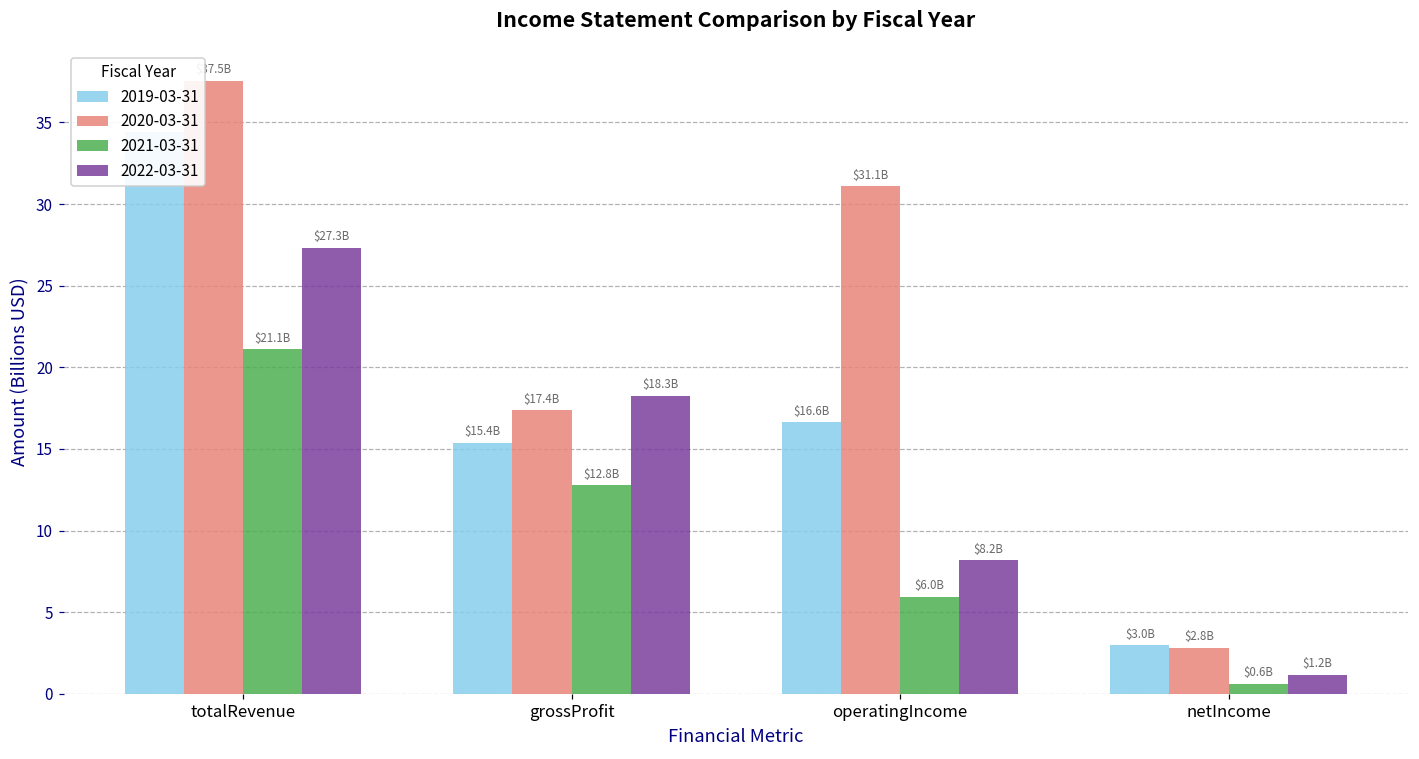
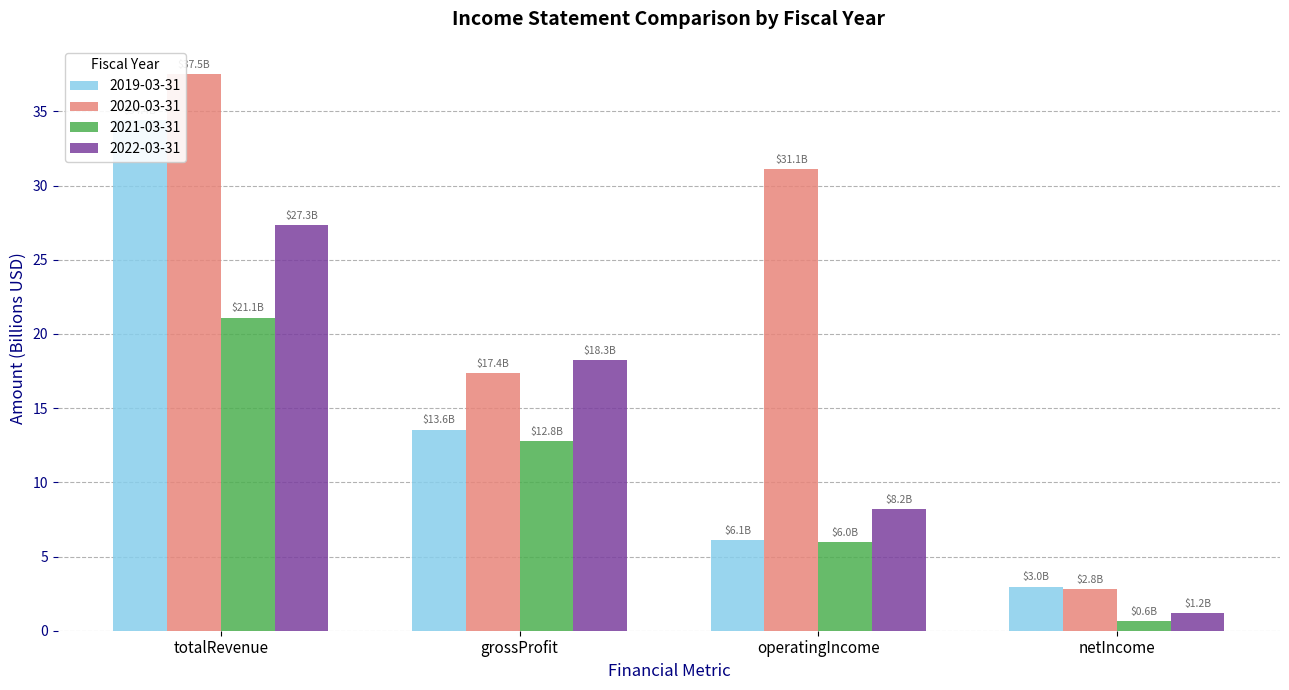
  {
    "2019-03-31": {
-     "grossProfit": "$15.4B",
-     "operatingIncome": "$16.6B",
+     "grossProfit": "$13.6B",
+     "operatingIncome": "$6.1B",
      "netIncome": "$3.0B"
    },
    "2020-03-31": {
      "grossProfit": "$17.4B",
      "operatingIncome": "$31.1B",
      "netIncome": "$2.8B"
    },
    "2021-03-31": {
      "totalRevenue": "$21.1B",
      "grossProfit": "$12.8B",
      "operatingIncome": "$6.0B",
      "netIncome": "$0.6B"
    },
    "2022-03-31": {
      "totalRevenue": "$27.3B",
      "grossProfit": "$18.3B",
      "operatingIncome": "$8.2B",
      "netIncome": "$1.2B"
    }
  }
